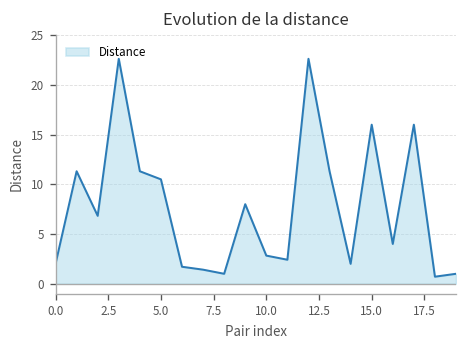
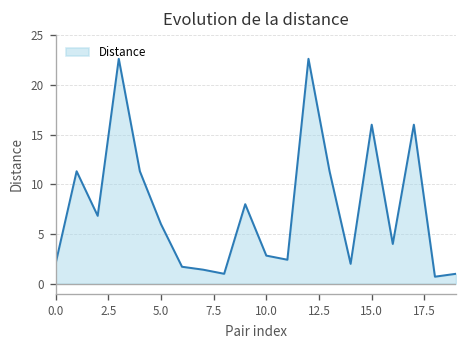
  {
    "0.0": 2,
-   "5.0": 11,
+   "5.0": 6,
    "10.0": 3,
    "15.0": 16
  }
